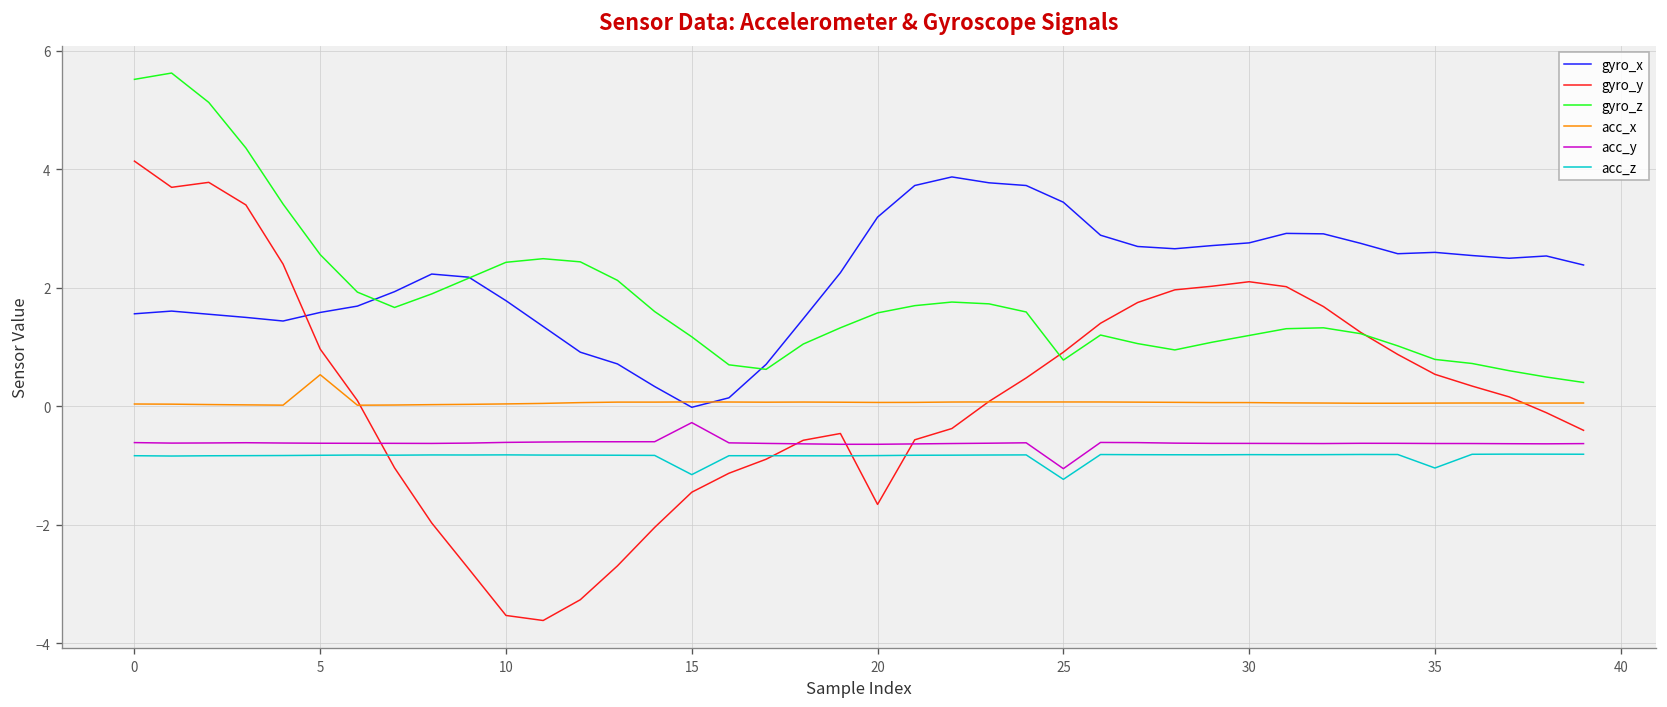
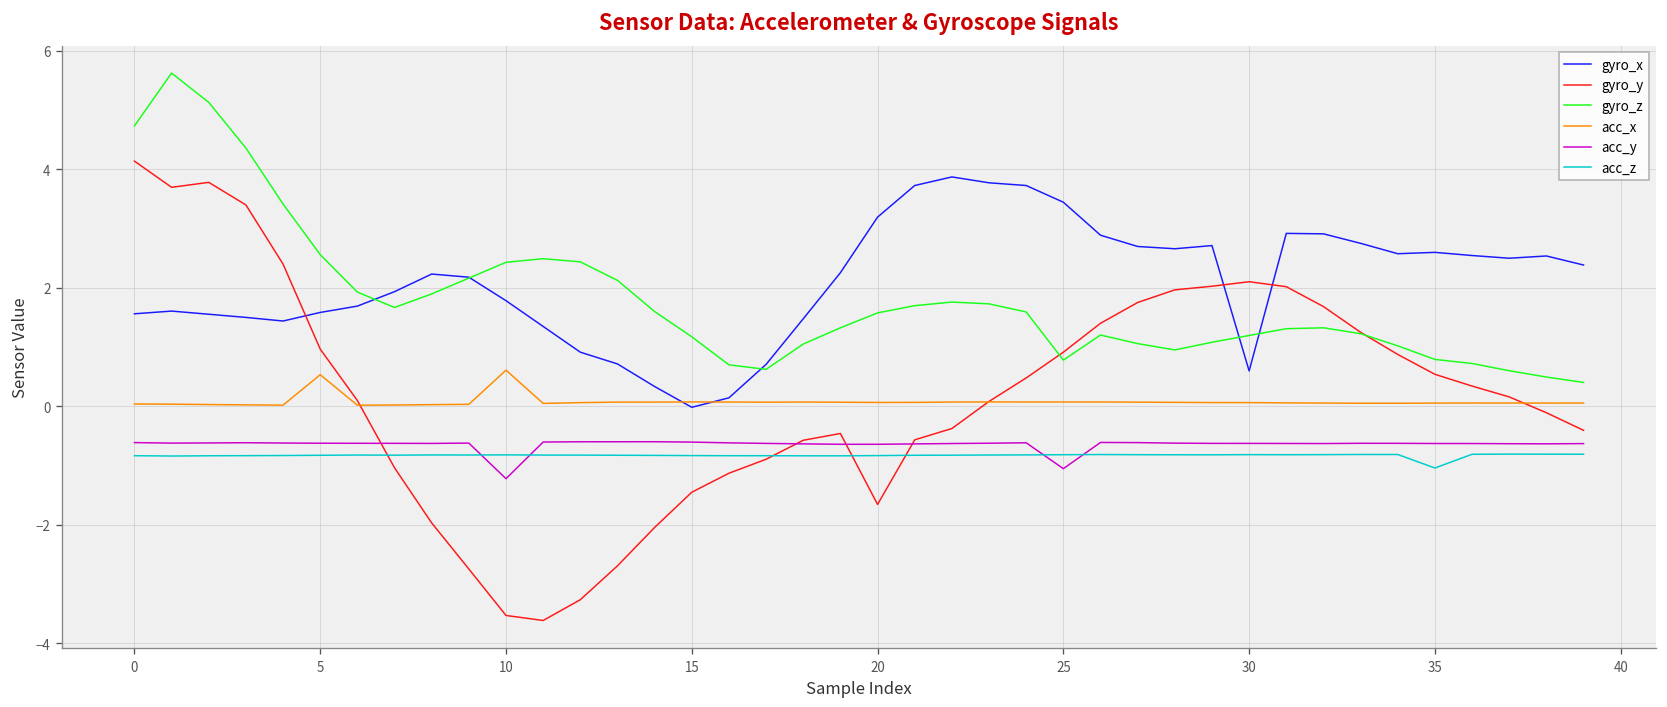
  {
    "gyro_x": {
      "0": 1.6,
      "5": 1.6,
      "10": 1.8,
      "15": 0.0,
      "20": 3.2,
      "25": 3.4,
-     "30": 2.8,
+     "30": 0.6,
      "35": 2.6
    },
    "gyro_y": {
      "0": 4.1,
      "5": 1.0,
      "10": -3.5,
      "15": -1.4,
      "20": -1.7,
      "25": 0.9,
      "30": 2.1,
      "35": 0.5
    },
    "gyro_z": {
-     "0": 5.5,
+     "0": 4.7,
      "5": 2.6,
      "10": 2.4,
      "15": 1.2,
      "20": 1.6,
      "25": 0.8,
      "30": 1.2,
      "35": 0.8
    },
    "acc_x": {
      "0": 0.0,
      "5": 0.5,
-     "10": 0.0,
+     "10": 0.6,
      "15": 0.1,
      "20": 0.1,
      "25": 0.1,
      "30": 0.1,
      "35": 0.1
    },
    "acc_y": {
      "0": -0.6,
      "5": -0.6,
-     "10": -0.6,
-     "15": -0.3,
+     "10": -1.2,
+     "15": -0.6,
      "20": -0.6,
      "25": -1.1,
      "30": -0.6,
      "35": -0.6
    },
    "acc_z": {
      "0": -0.8,
      "5": -0.8,
      "10": -0.8,
-     "15": -1.2,
+     "15": -0.8,
      "20": -0.8,
-     "25": -1.2,
+     "25": -0.8,
      "30": -0.8,
      "35": -1.0
    }
  }
